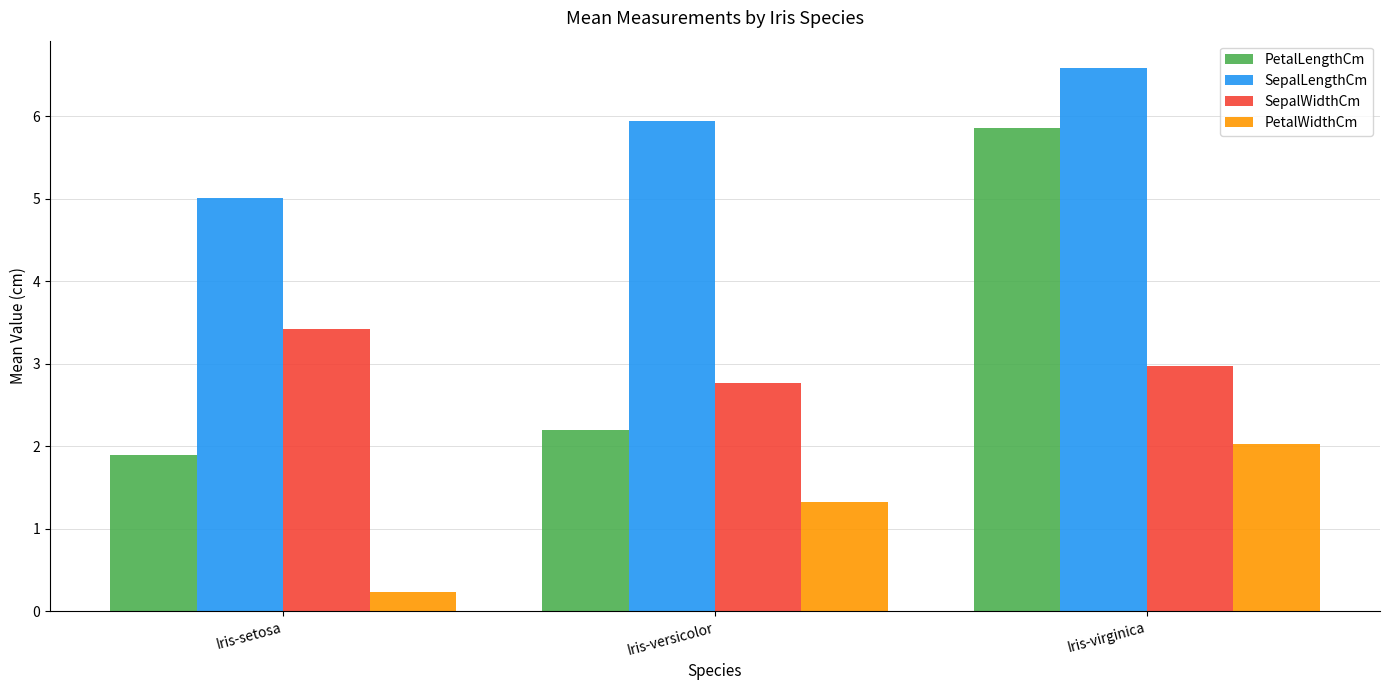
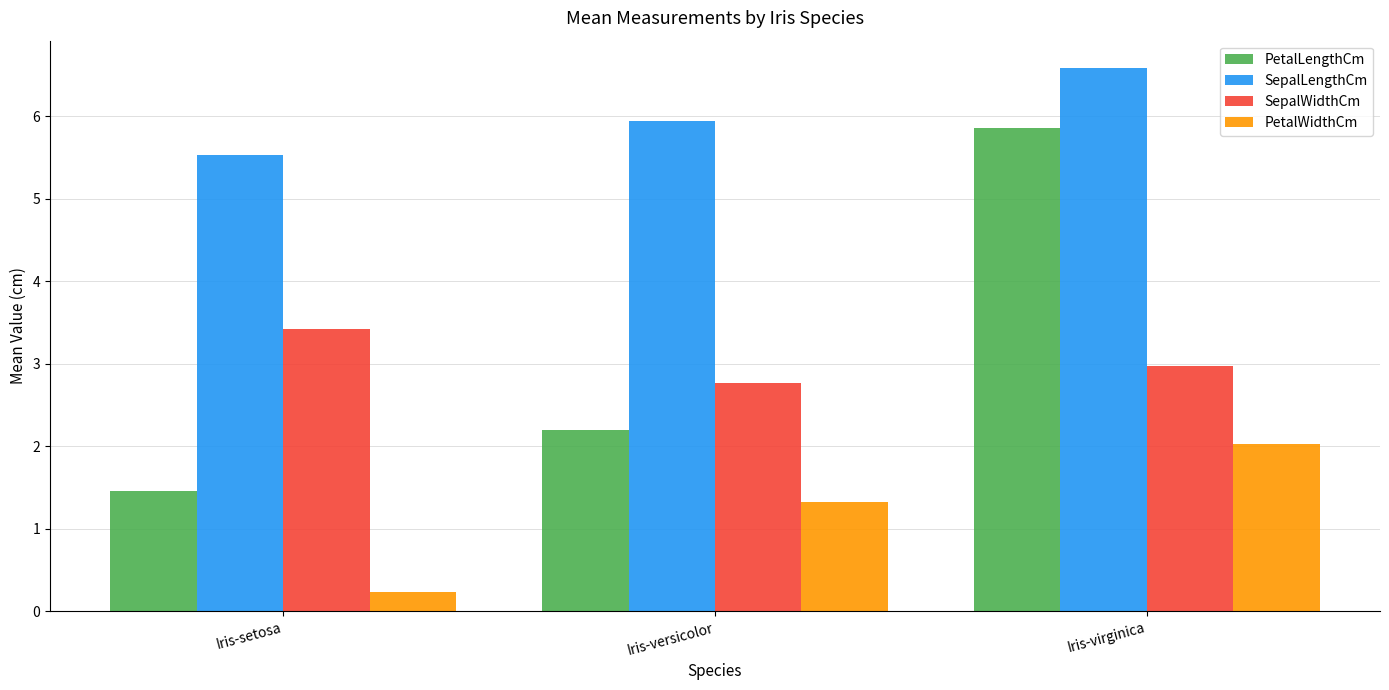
  {
    "PetalLengthCm": {
-     "Iris-setosa": 1.9,
+     "Iris-setosa": 1.5,
      "Iris-versicolor": 2.2,
      "Iris-virginica": 5.9
    },
    "SepalLengthCm": {
-     "Iris-setosa": 5.0,
+     "Iris-setosa": 5.5,
      "Iris-versicolor": 5.9,
      "Iris-virginica": 6.6
    },
    "SepalWidthCm": {
      "Iris-setosa": 3.4,
      "Iris-versicolor": 2.8,
      "Iris-virginica": 3.0
    },
    "PetalWidthCm": {
      "Iris-setosa": 0.2,
      "Iris-versicolor": 1.3,
      "Iris-virginica": 2.0
    }
  }
